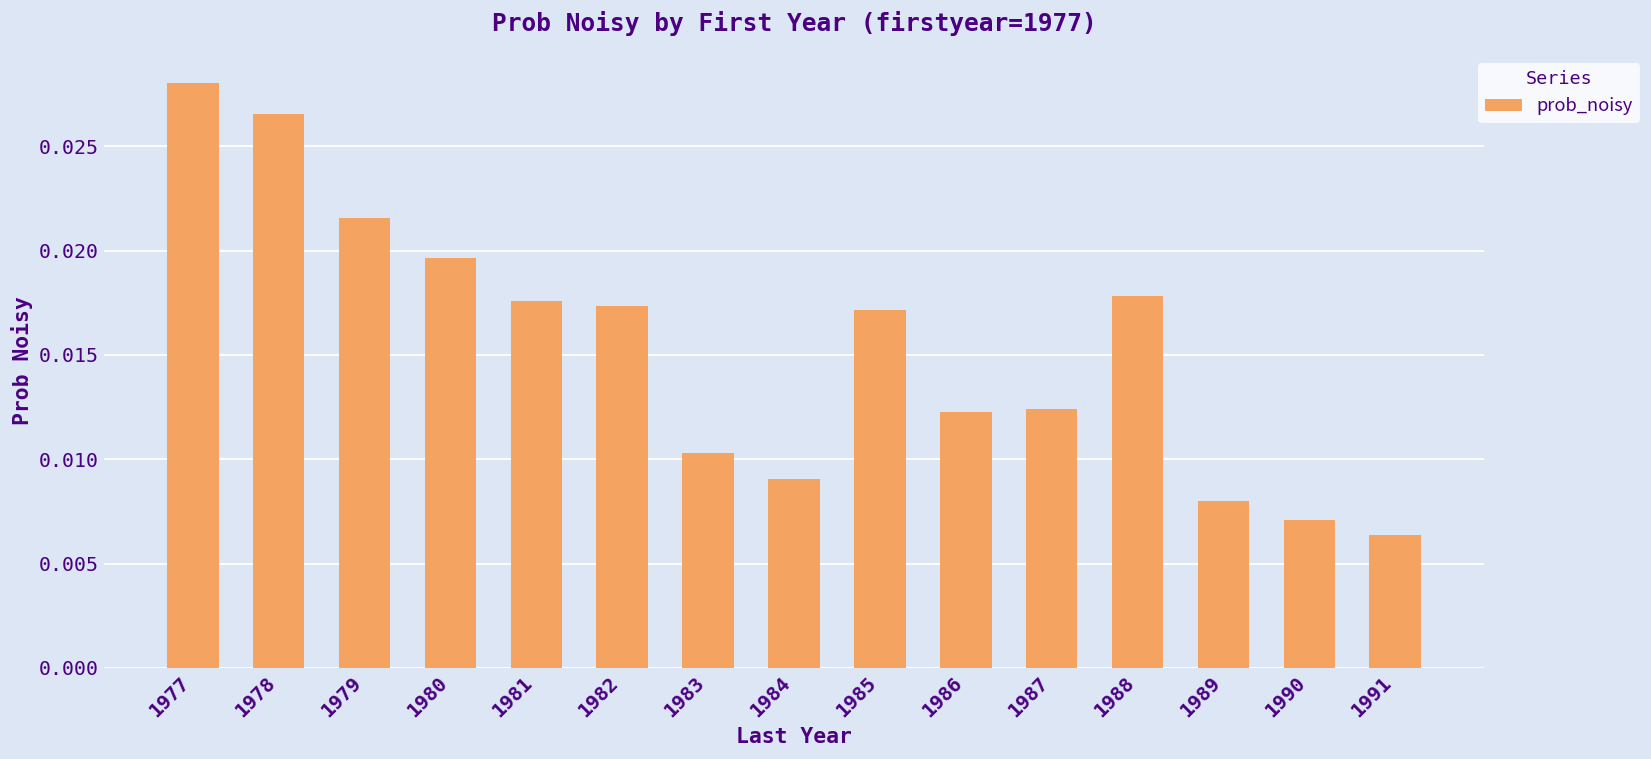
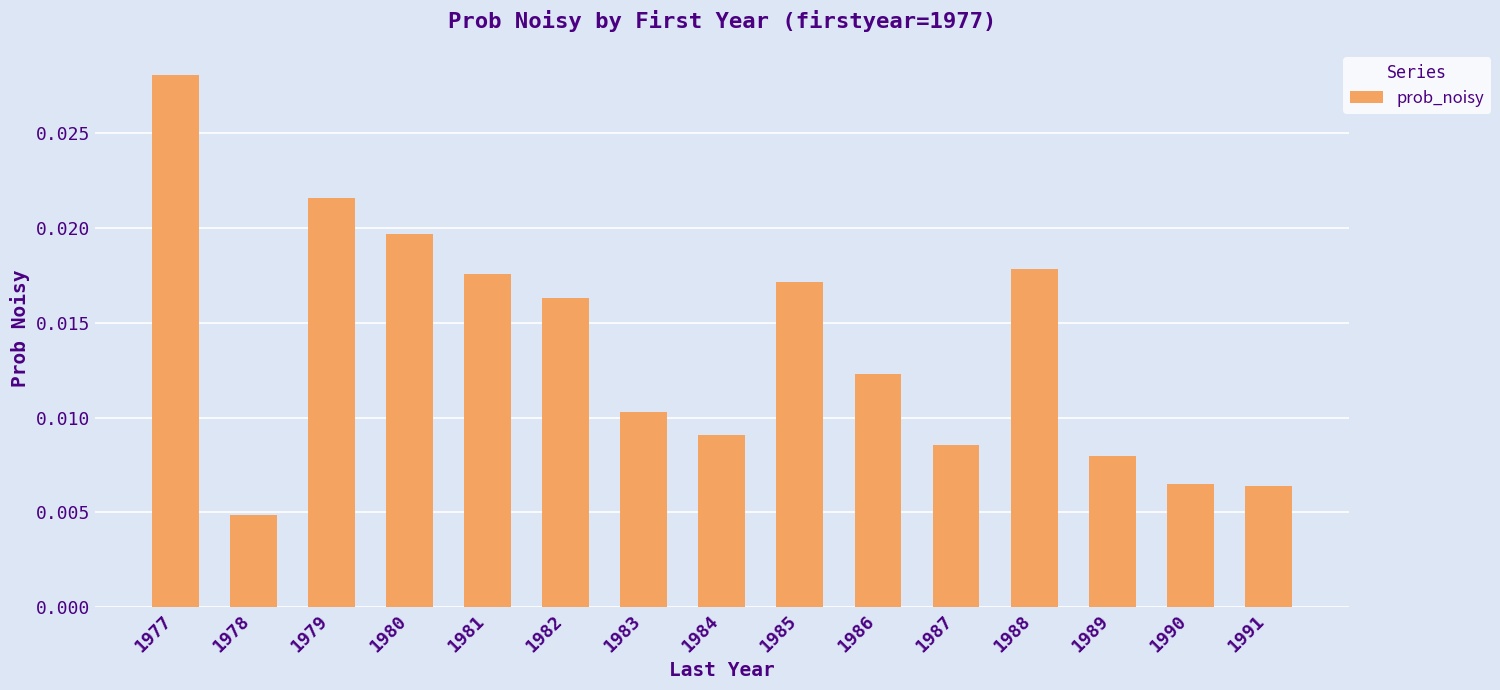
  {
    "1977": 0.0280,
-   "1978": 0.0266,
+   "1978": 0.0049,
    "1979": 0.0216,
    "1980": 0.0197,
    "1981": 0.0176,
-   "1982": 0.0173,
+   "1982": 0.0163,
    "1983": 0.0103,
    "1984": 0.0091,
    "1985": 0.0172,
    "1986": 0.0123,
-   "1987": 0.0124,
+   "1987": 0.0085,
    "1988": 0.0178,
    "1989": 0.0080,
-   "1990": 0.0071,
+   "1990": 0.0065,
    "1991": 0.0064
  }
